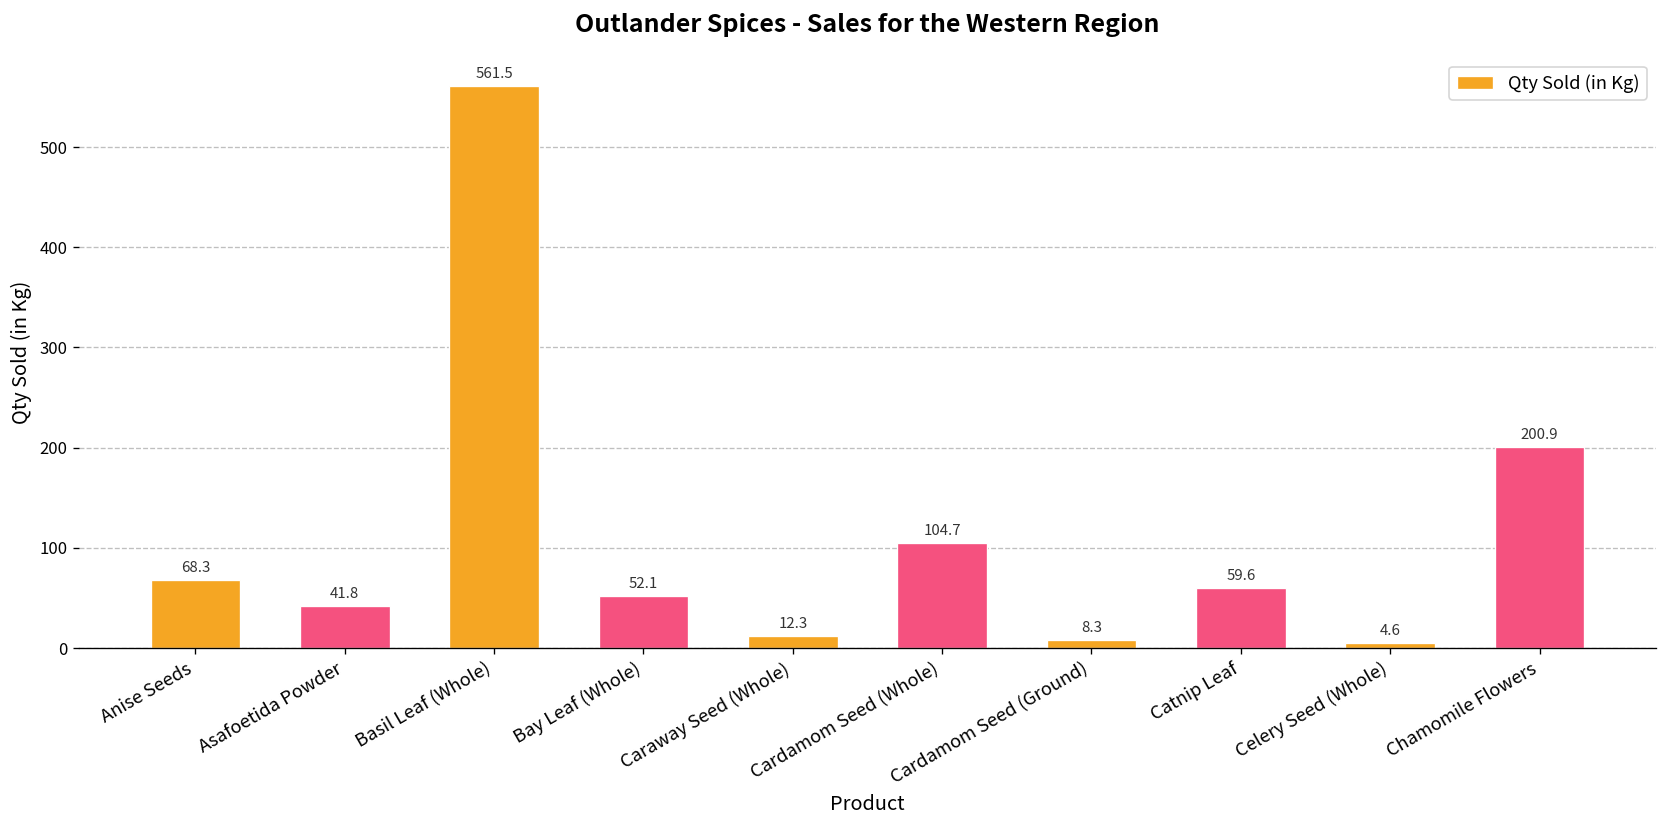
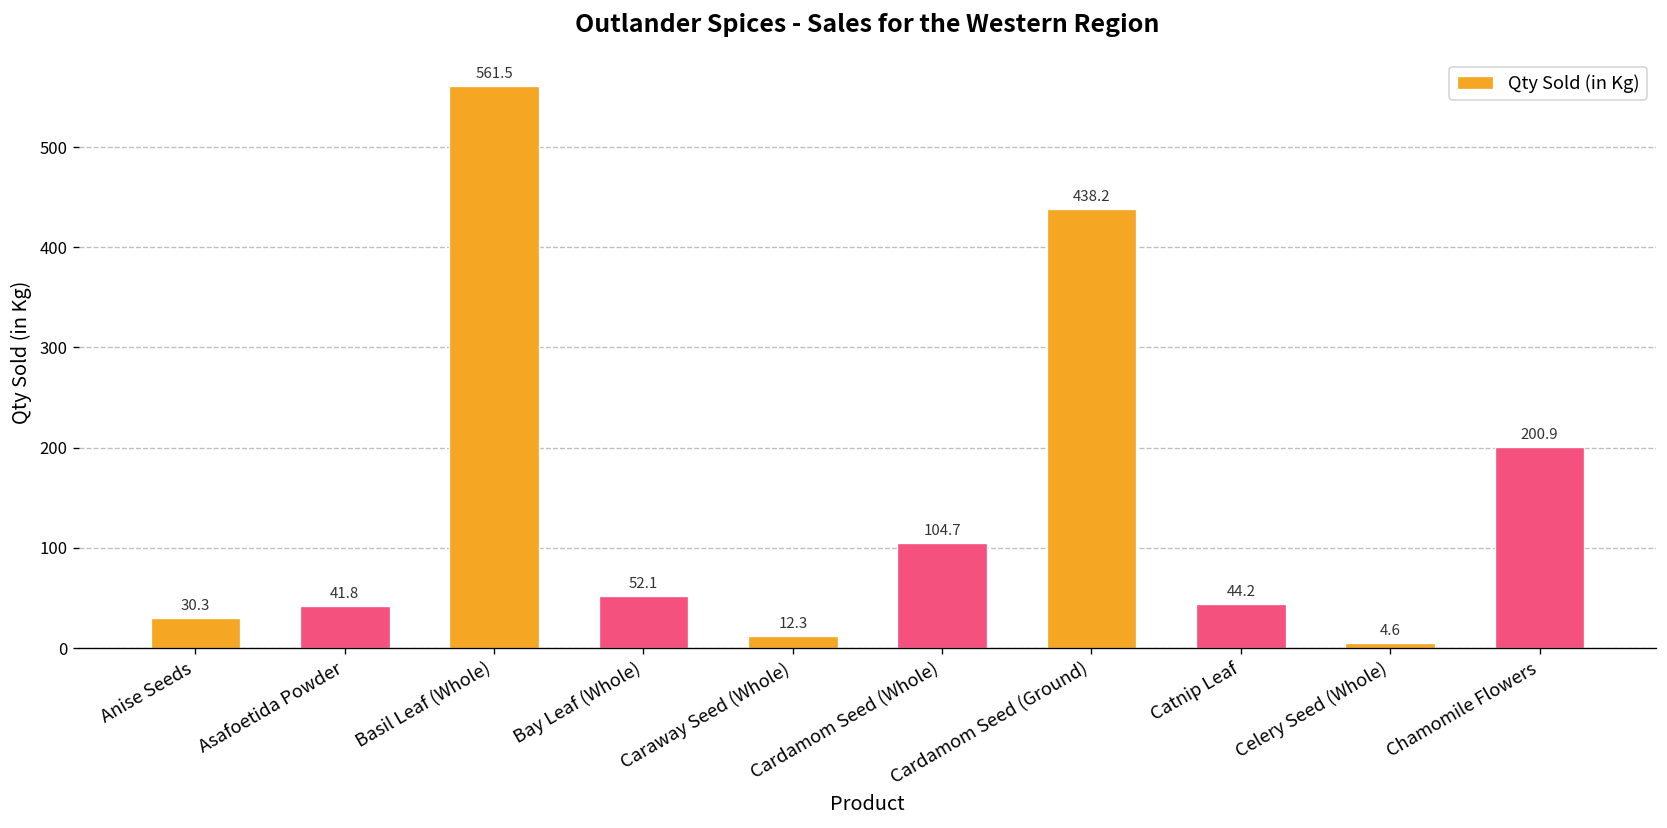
  {
-   "Anise Seeds": 68.3,
+   "Anise Seeds": 30.3,
    "Asafoetida Powder": 41.8,
    "Basil Leaf (Whole)": 561.5,
    "Bay Leaf (Whole)": 52.1,
    "Caraway Seed (Whole)": 12.3,
    "Cardamom Seed (Whole)": 104.7,
-   "Cardamom Seed (Ground)": 8.3,
-   "Catnip Leaf": 59.6,
+   "Cardamom Seed (Ground)": 438.2,
+   "Catnip Leaf": 44.2,
    "Celery Seed (Whole)": 4.6,
    "Chamomile Flowers": 200.9
  }
